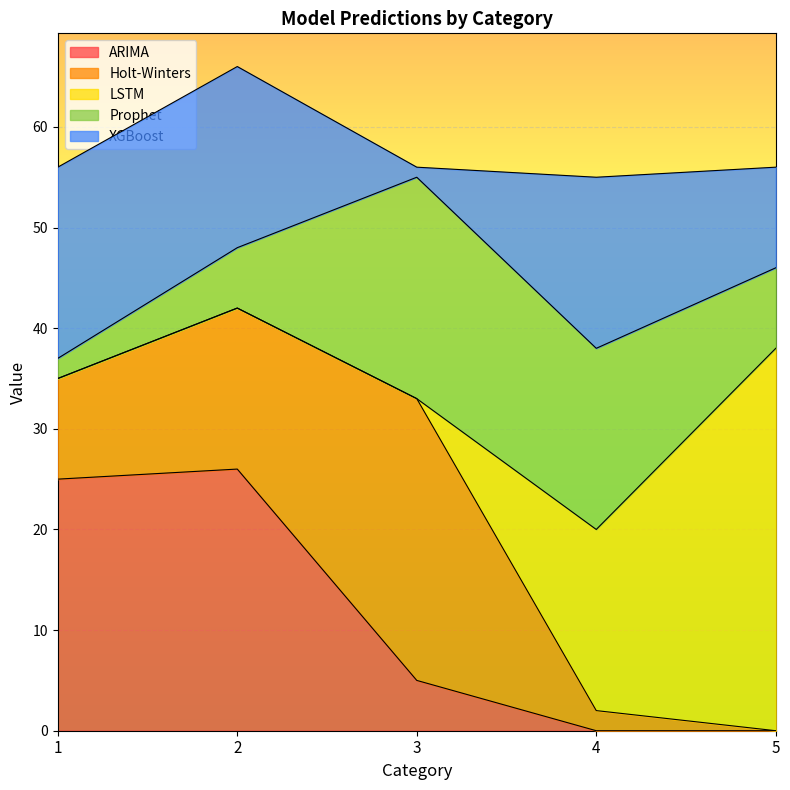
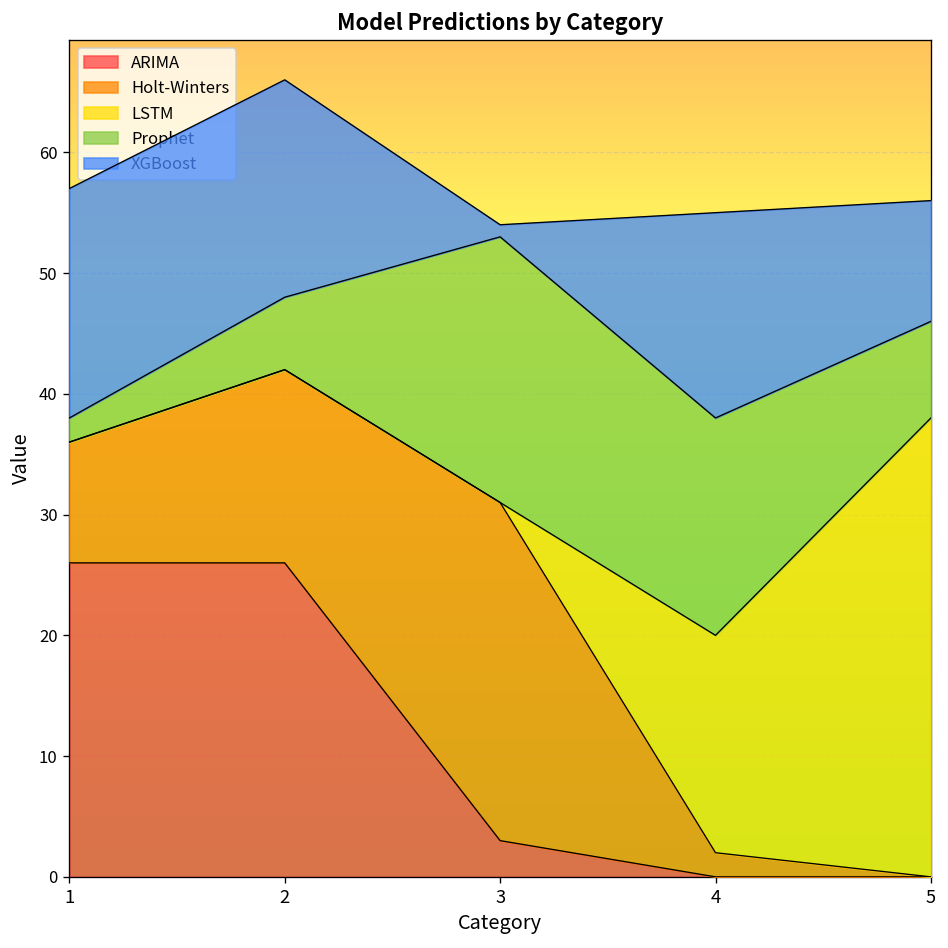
  {
    "ARIMA": {
-     "1": 25,
+     "1": 26,
      "2": 26,
-     "3": 5,
+     "3": 3,
      "4": 0
    },
    "Holt-Winters": {
      "4": 2
    },
    "LSTM": {
      "4": 18,
      "5": 38
    },
    "Prophet": {
      "1": 2,
      "2": 6,
      "3": 22,
      "4": 18,
      "5": 8
    },
    "XGBoost": {
      "1": 19,
      "2": 18,
      "3": 1,
      "4": 17,
      "5": 10
    }
  }
